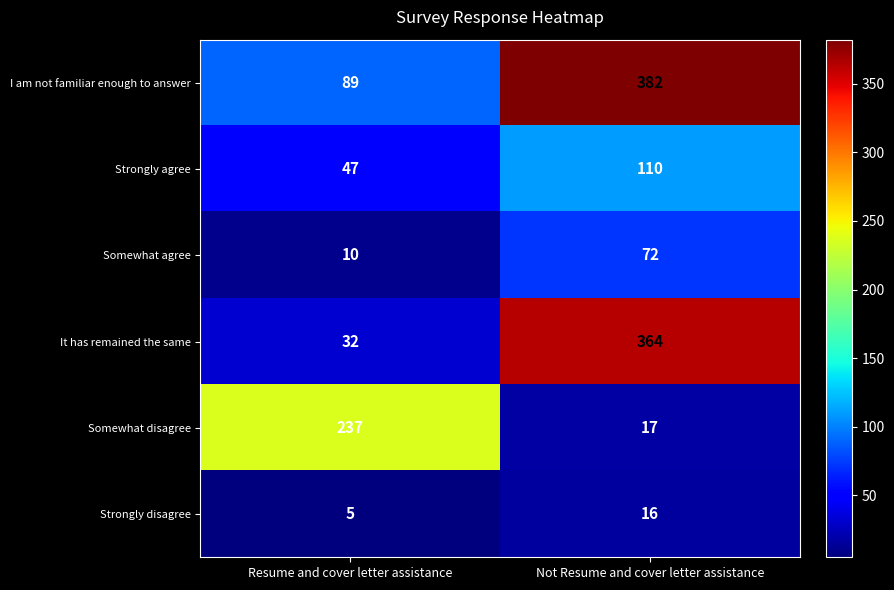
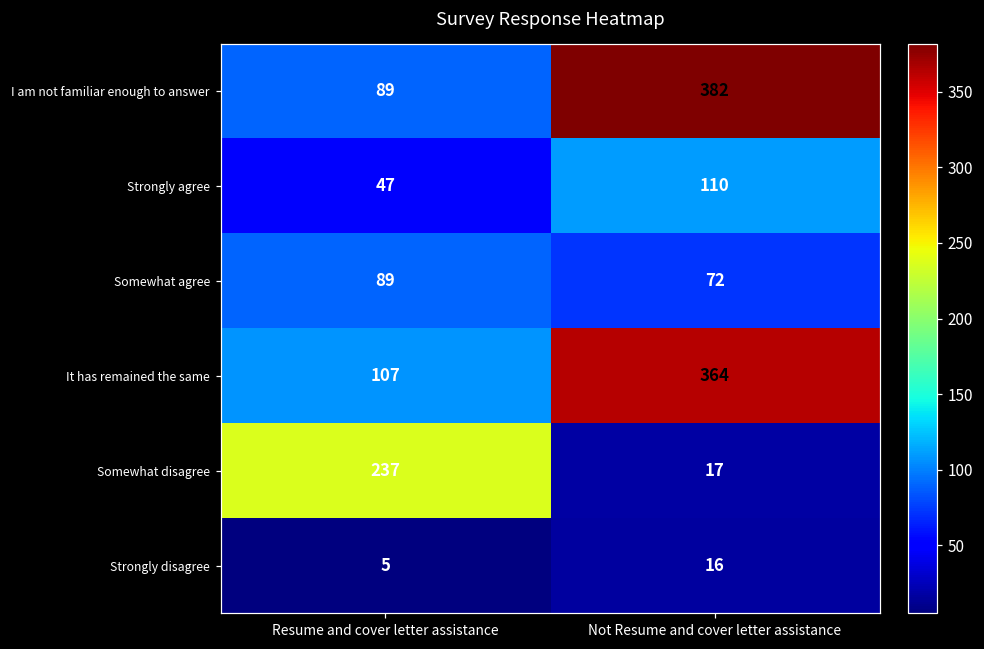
  {
    "I am not familiar enough to answer": {
      "Resume and cover letter assistance": 89,
      "Not Resume and cover letter assistance": 382
    },
    "Strongly agree": {
      "Resume and cover letter assistance": 47,
      "Not Resume and cover letter assistance": 110
    },
    "Somewhat agree": {
-     "Resume and cover letter assistance": 10,
+     "Resume and cover letter assistance": 89,
      "Not Resume and cover letter assistance": 72
    },
    "It has remained the same": {
-     "Resume and cover letter assistance": 32,
+     "Resume and cover letter assistance": 107,
      "Not Resume and cover letter assistance": 364
    },
    "Somewhat disagree": {
      "Resume and cover letter assistance": 237,
      "Not Resume and cover letter assistance": 17
    },
    "Strongly disagree": {
      "Resume and cover letter assistance": 5,
      "Not Resume and cover letter assistance": 16
    }
  }
